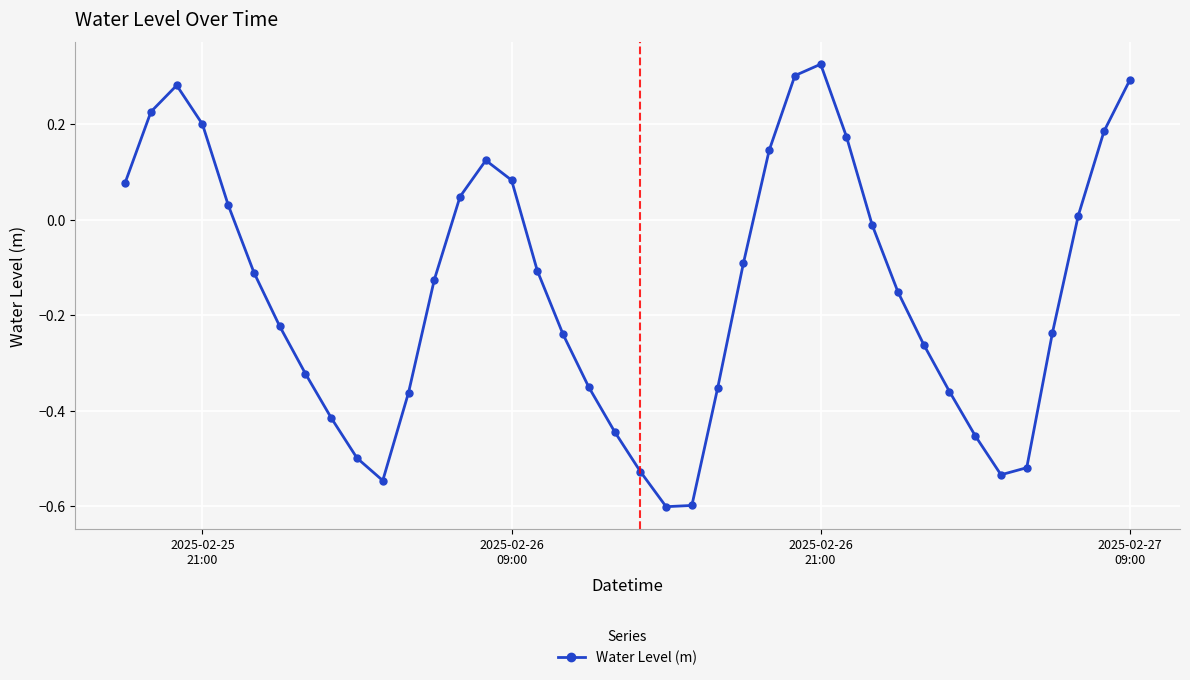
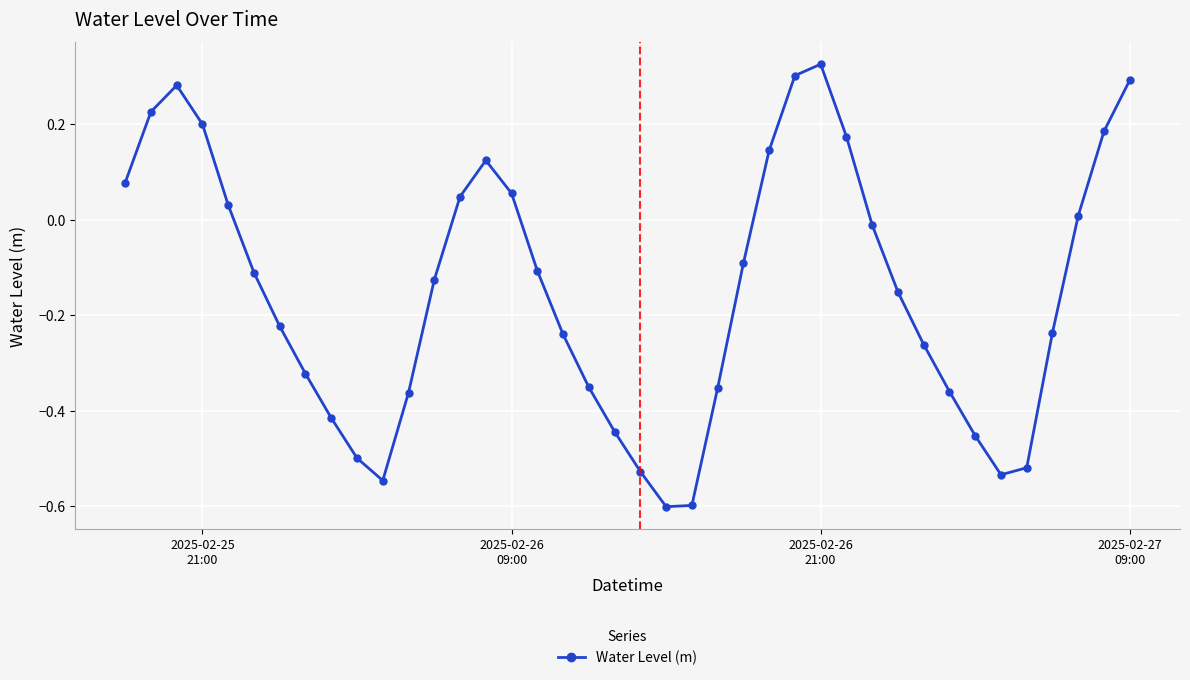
  {
    "2025-02-25 21:00": 0.20,
-   "2025-02-26 09:00": 0.08,
+   "2025-02-26 09:00": 0.05,
    "2025-02-26 21:00": 0.33,
    "2025-02-27 09:00": 0.29
  }
